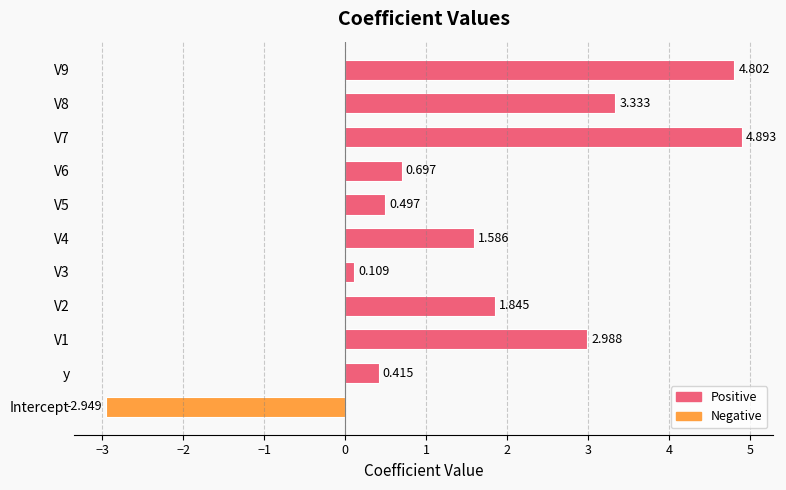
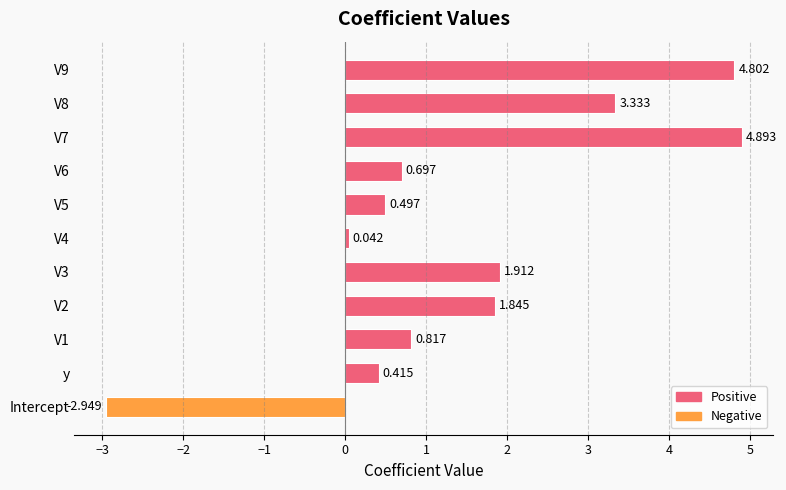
  {
    "V9": 4.802,
    "V8": 3.333,
    "V7": 4.893,
    "V6": 0.697,
    "V5": 0.497,
-   "V4": 1.586,
-   "V3": 0.109,
+   "V4": 0.042,
+   "V3": 1.912,
    "V2": 1.845,
-   "V1": 2.988,
+   "V1": 0.817,
    "y": 0.415,
    "Intercept": -2.949
  }
